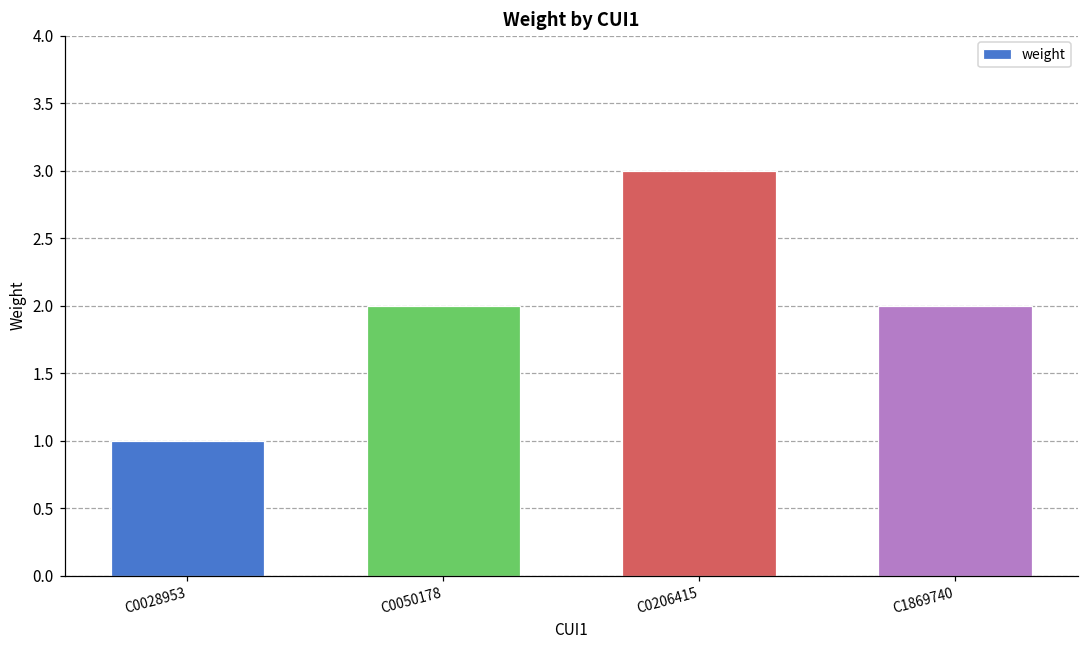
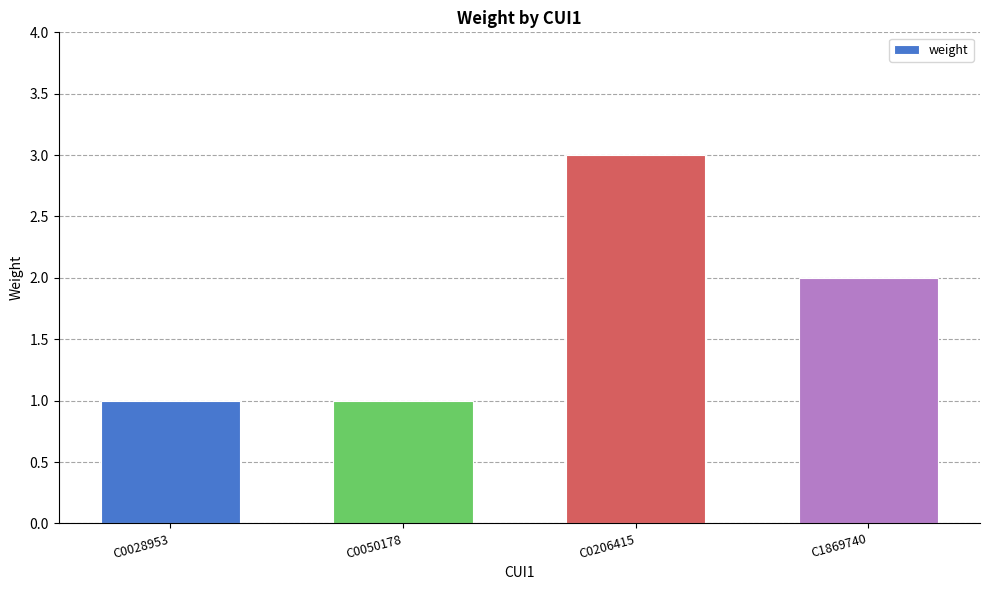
  {
    "C0028953": 1,
-   "C0050178": 2,
+   "C0050178": 1,
    "C0206415": 3,
    "C1869740": 2
  }
